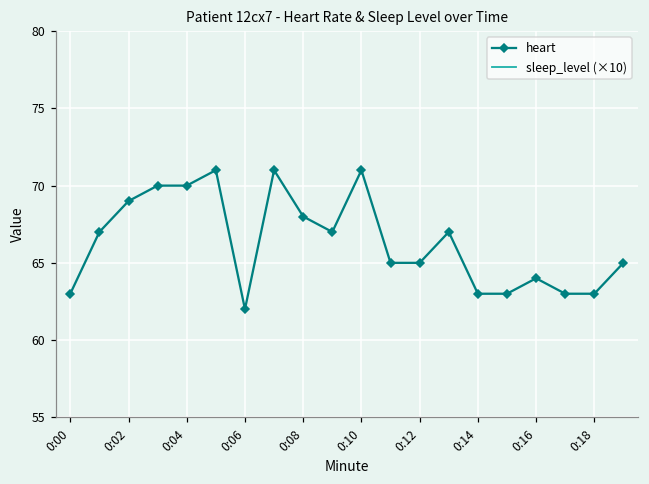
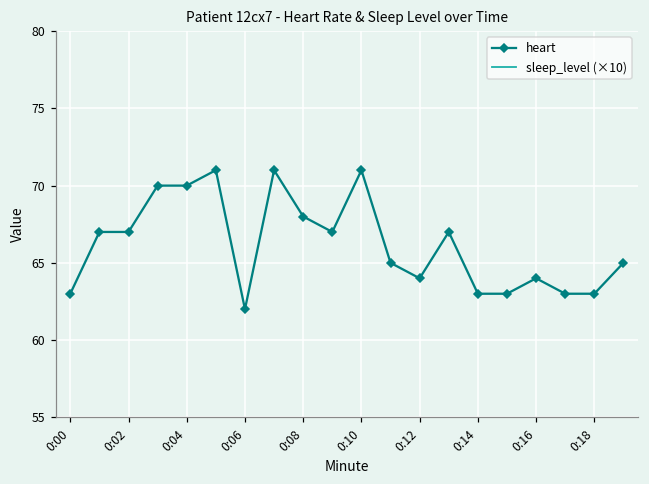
  {
    "heart": {
      "0:00": 63,
-     "0:02": 69,
+     "0:02": 67,
      "0:04": 70,
      "0:06": 62,
      "0:08": 68,
      "0:10": 71,
-     "0:12": 65,
+     "0:12": 64,
      "0:14": 63,
      "0:16": 64,
      "0:18": 63
    }
  }
